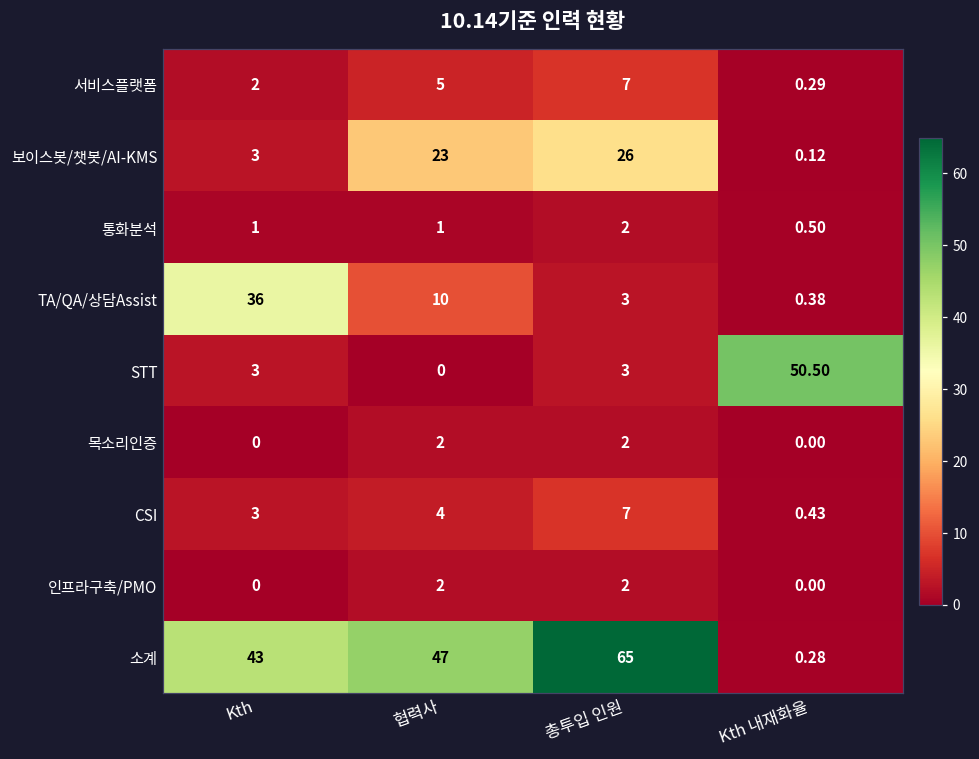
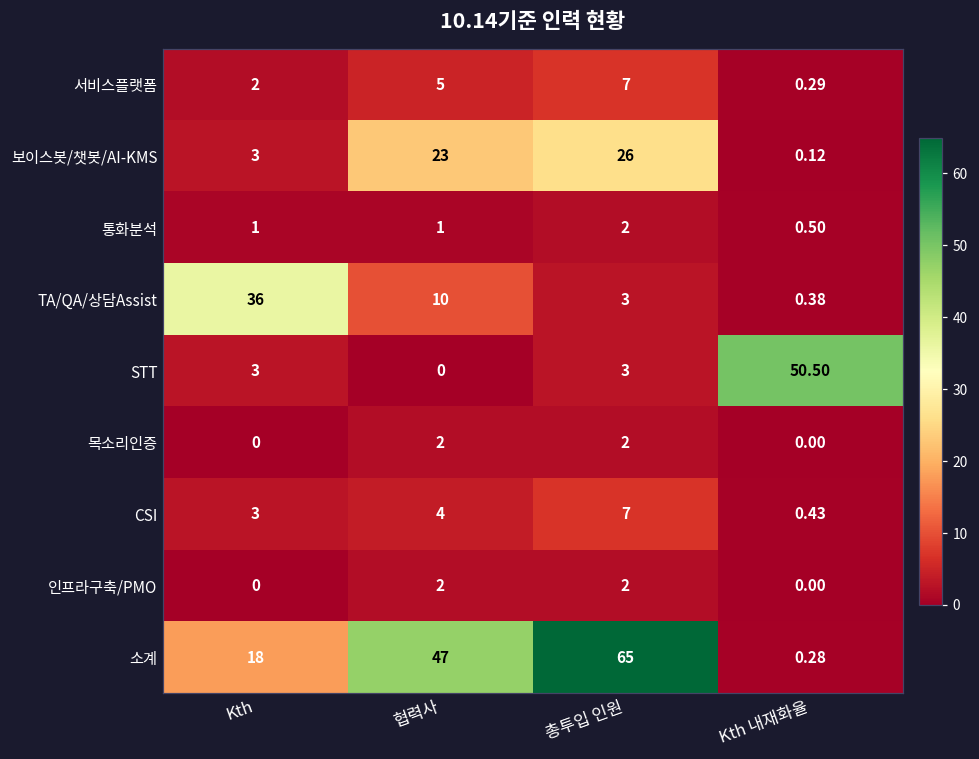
  {
    "서비스플랫폼": {
      "Kth": 2,
      "협력사": 5,
      "총투입 인원": 7,
      "Kth 내재화율": 0.29
    },
    "보이스봇/챗봇/AI-KMS": {
      "Kth": 3,
      "협력사": 23,
      "총투입 인원": 26,
      "Kth 내재화율": 0.12
    },
    "통화분석": {
      "Kth": 1,
      "협력사": 1,
      "총투입 인원": 2,
      "Kth 내재화율": 0.50
    },
    "TA/QA/상담Assist": {
      "Kth": 36,
      "협력사": 10,
      "총투입 인원": 3,
      "Kth 내재화율": 0.38
    },
    "STT": {
      "Kth": 3,
      "협력사": 0,
      "총투입 인원": 3,
      "Kth 내재화율": 50.50
    },
    "목소리인증": {
      "Kth": 0,
      "협력사": 2,
      "총투입 인원": 2,
      "Kth 내재화율": 0.00
    },
    "CSI": {
      "Kth": 3,
      "협력사": 4,
      "총투입 인원": 7,
      "Kth 내재화율": 0.43
    },
    "인프라구축/PMO": {
      "Kth": 0,
      "협력사": 2,
      "총투입 인원": 2,
      "Kth 내재화율": 0.00
    },
    "소계": {
-     "Kth": 43,
+     "Kth": 18,
      "협력사": 47,
      "총투입 인원": 65,
      "Kth 내재화율": 0.28
    }
  }
